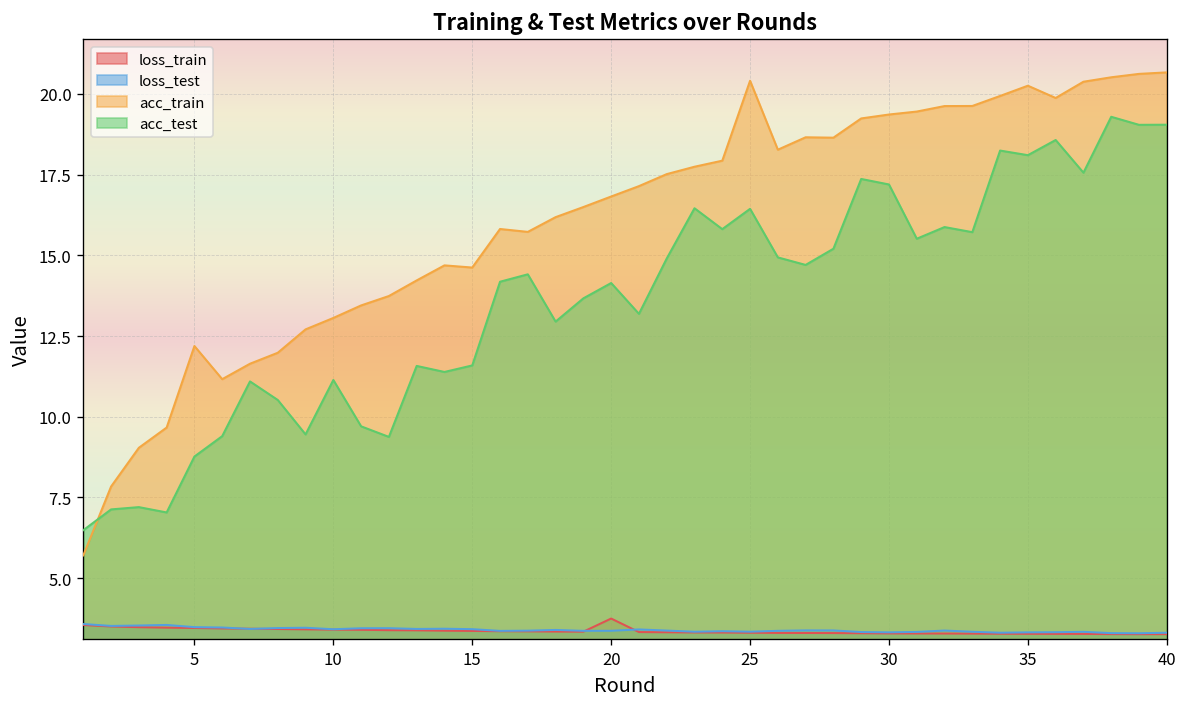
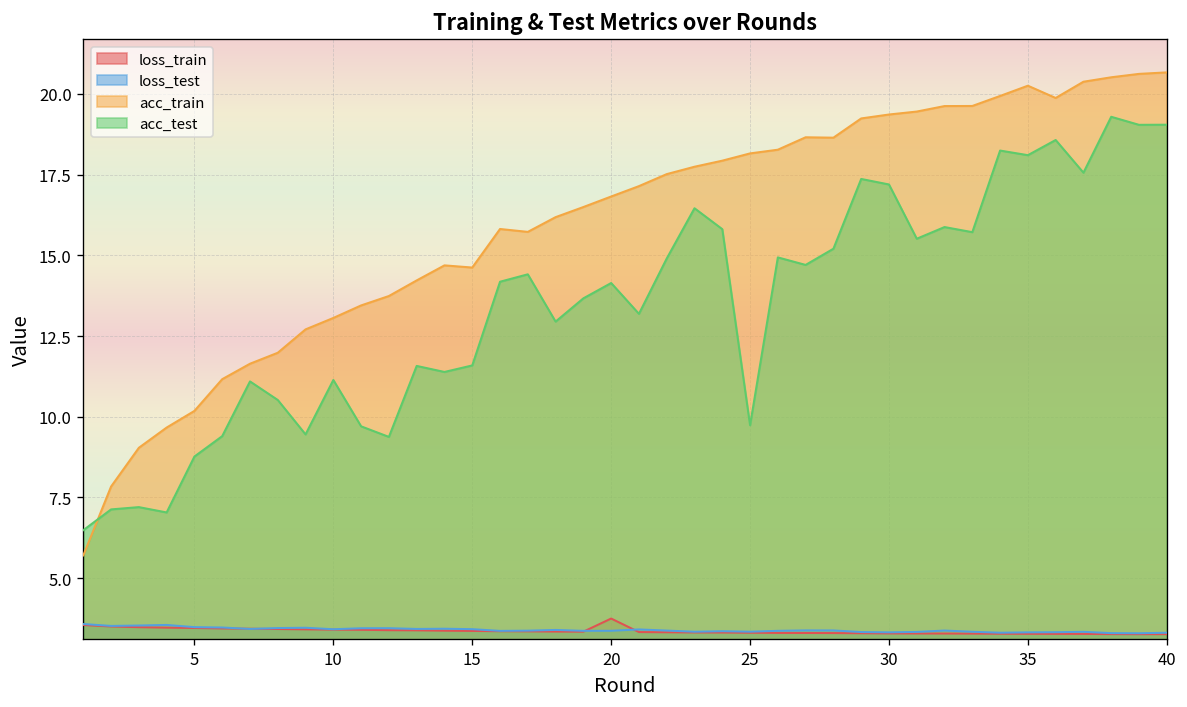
  {
    "loss_train": {
      "20": 3.7
    },
    "loss_test": {
      "20": 3.4
    },
    "acc_train": {
-     "5": 12.2,
+     "5": 10.2,
      "10": 13.1,
      "15": 14.6,
      "20": 16.8,
-     "25": 20.4,
+     "25": 18.2,
      "30": 19.4,
      "35": 20.3,
      "40": 20.7
    },
    "acc_test": {
      "5": 8.8,
      "10": 11.1,
      "15": 11.6,
      "20": 14.1,
-     "25": 16.4,
+     "25": 9.7,
      "30": 17.2,
      "35": 18.1,
      "40": 19.0
    }
  }
